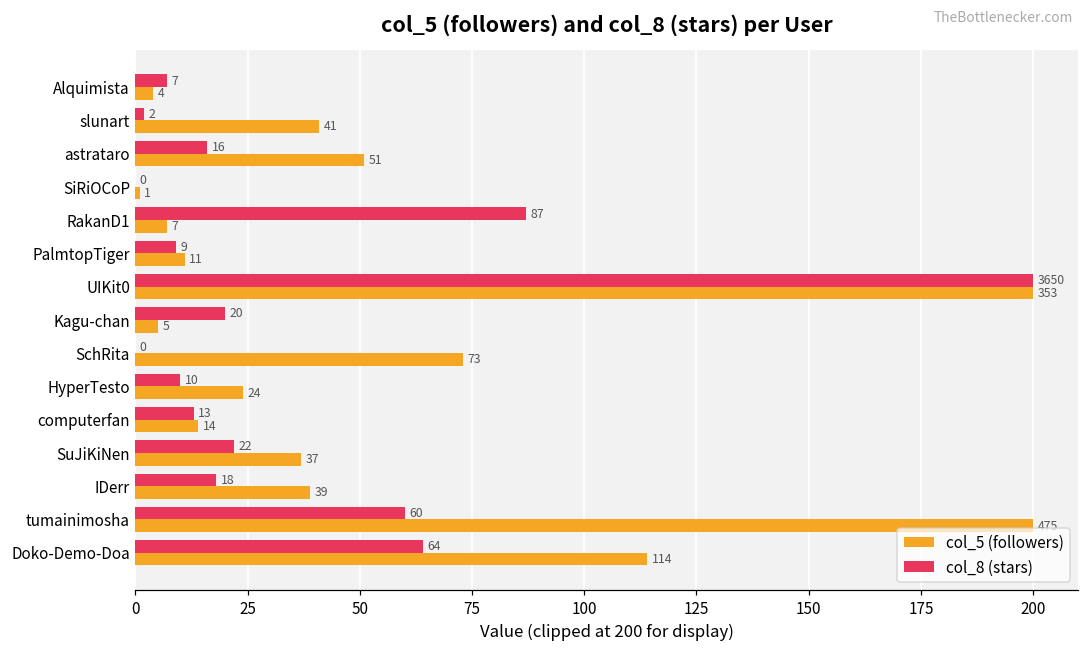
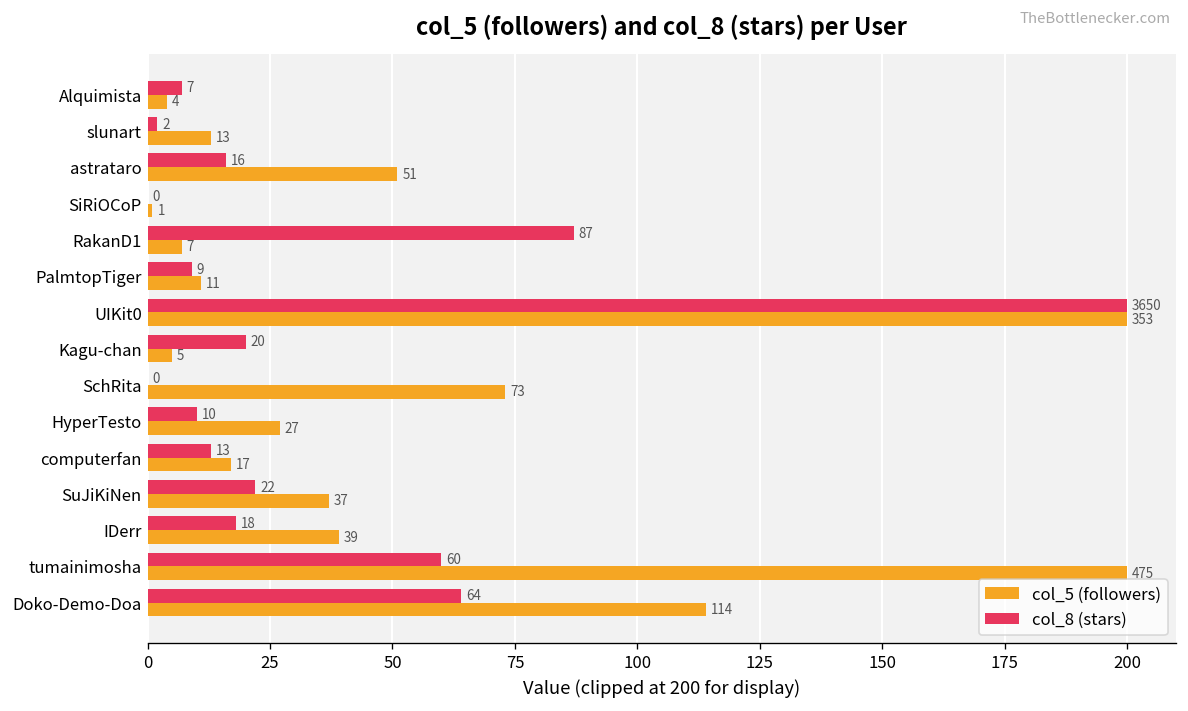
  {
    "col_5 (followers)": {
      "Alquimista": 4,
-     "slunart": 41,
+     "slunart": 13,
      "astrataro": 51,
      "SiRiOCoP": 1,
      "RakanD1": 7,
      "PalmtopTiger": 11,
      "Kagu-chan": 5,
      "SchRita": 73,
-     "HyperTesto": 24,
-     "computerfan": 14,
+     "HyperTesto": 27,
+     "computerfan": 17,
      "SuJiKiNen": 37,
      "IDerr": 39,
      "Doko-Demo-Doa": 114
    },
    "col_8 (stars)": {
      "Alquimista": 7,
      "slunart": 2,
      "astrataro": 16,
      "SiRiOCoP": 0,
      "RakanD1": 87,
      "PalmtopTiger": 9,
      "Kagu-chan": 20,
      "SchRita": 0,
      "HyperTesto": 10,
      "computerfan": 13,
      "SuJiKiNen": 22,
      "IDerr": 18,
      "tumainimosha": 60,
      "Doko-Demo-Doa": 64
    }
  }
